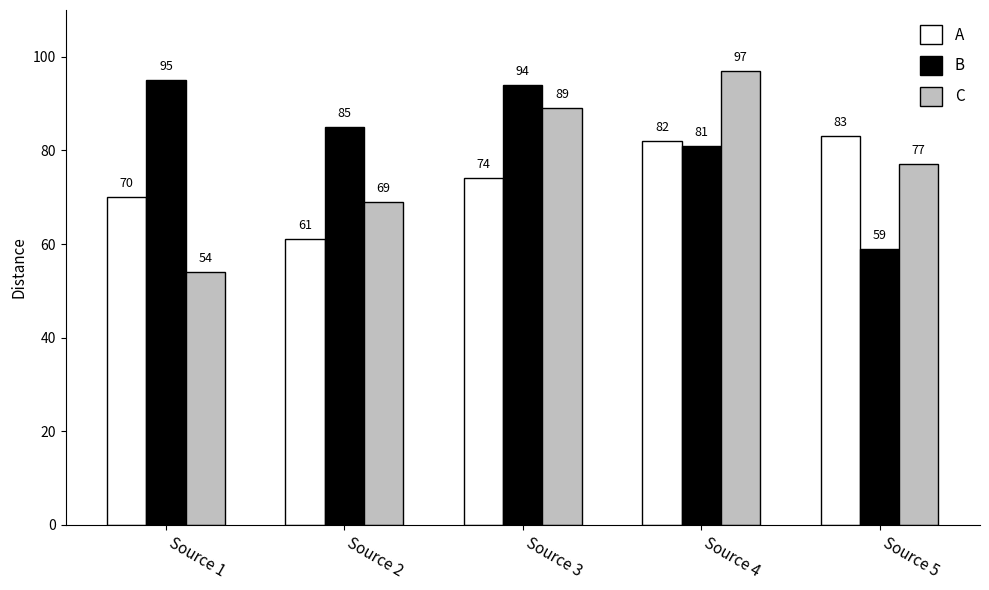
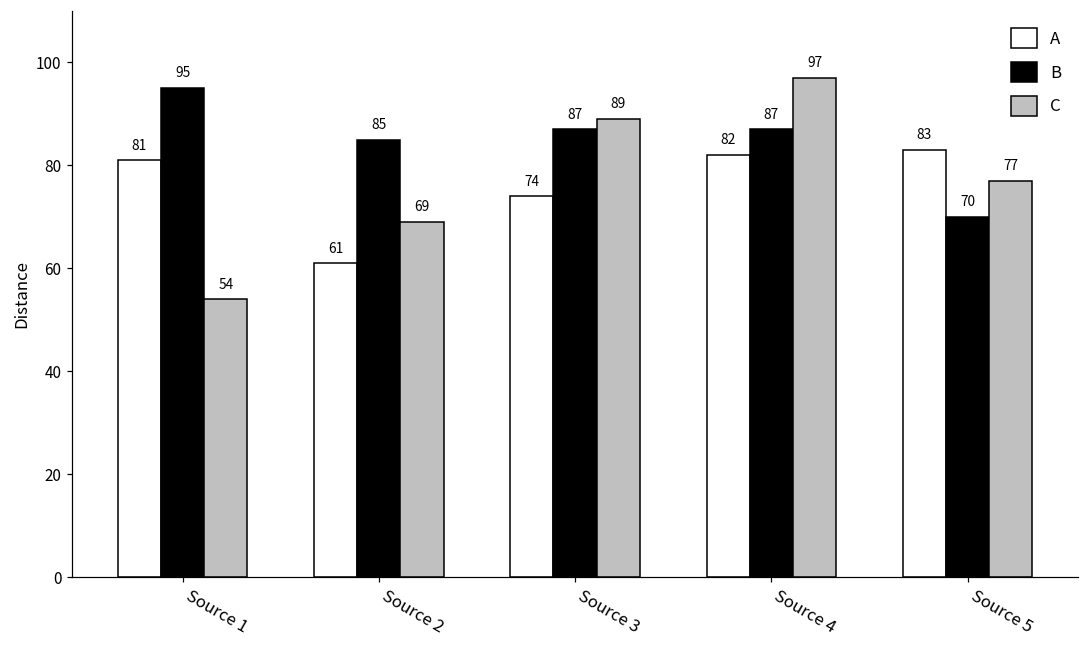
  {
    "A": {
-     "Source 1": 70,
+     "Source 1": 81,
      "Source 2": 61,
      "Source 3": 74,
      "Source 4": 82,
      "Source 5": 83
    },
    "B": {
      "Source 1": 95,
      "Source 2": 85,
-     "Source 3": 94,
-     "Source 4": 81,
-     "Source 5": 59
+     "Source 3": 87,
+     "Source 4": 87,
+     "Source 5": 70
    },
    "C": {
      "Source 1": 54,
      "Source 2": 69,
      "Source 3": 89,
      "Source 4": 97,
      "Source 5": 77
    }
  }
